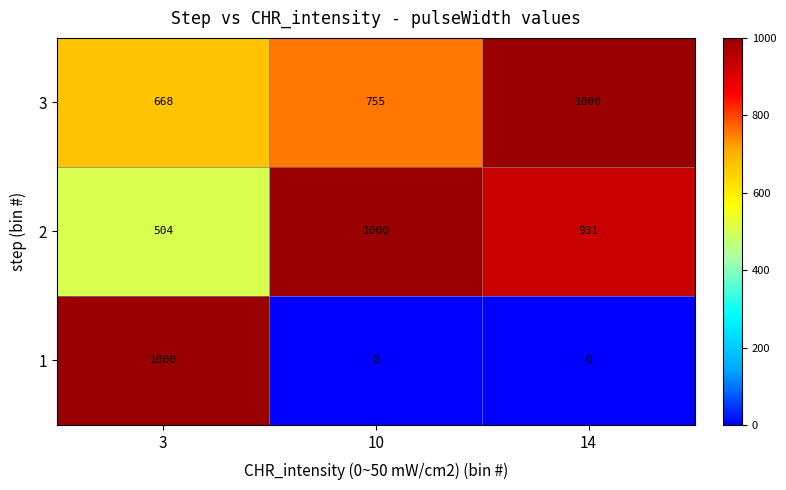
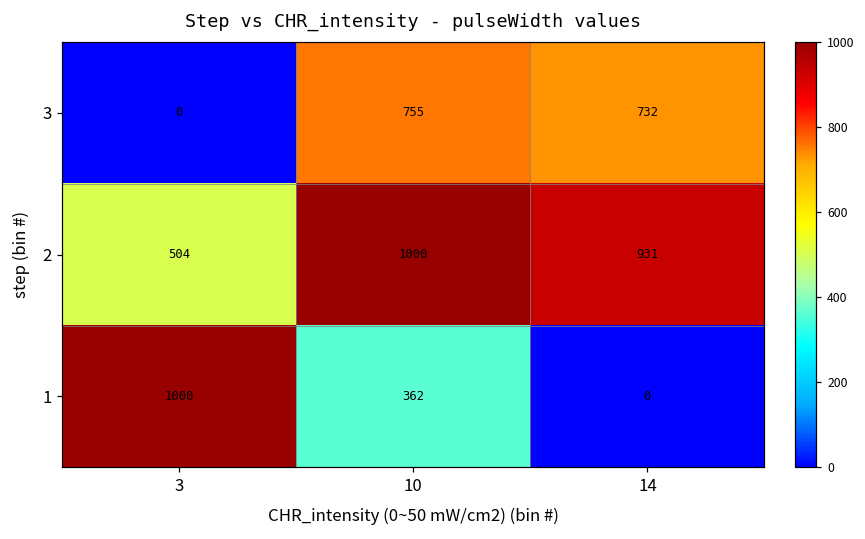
  {
    "3": {
-     "3": 668,
+     "3": 0,
      "10": 755,
-     "14": 1000
+     "14": 732
    },
    "2": {
      "3": 504,
      "10": 1000,
      "14": 931
    },
    "1": {
      "3": 1000,
-     "10": 0,
+     "10": 362,
      "14": 0
    }
  }
